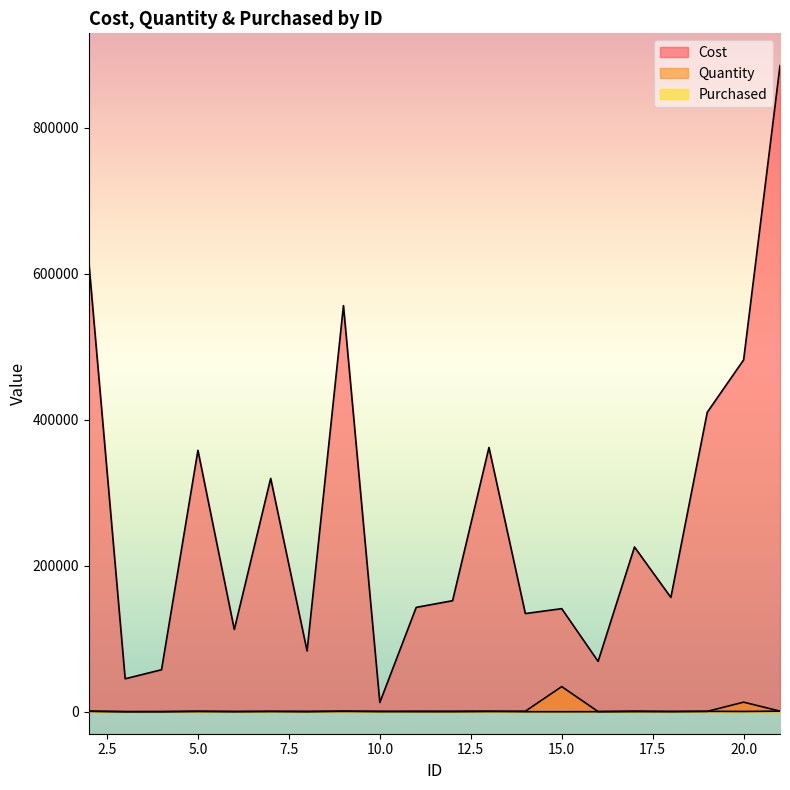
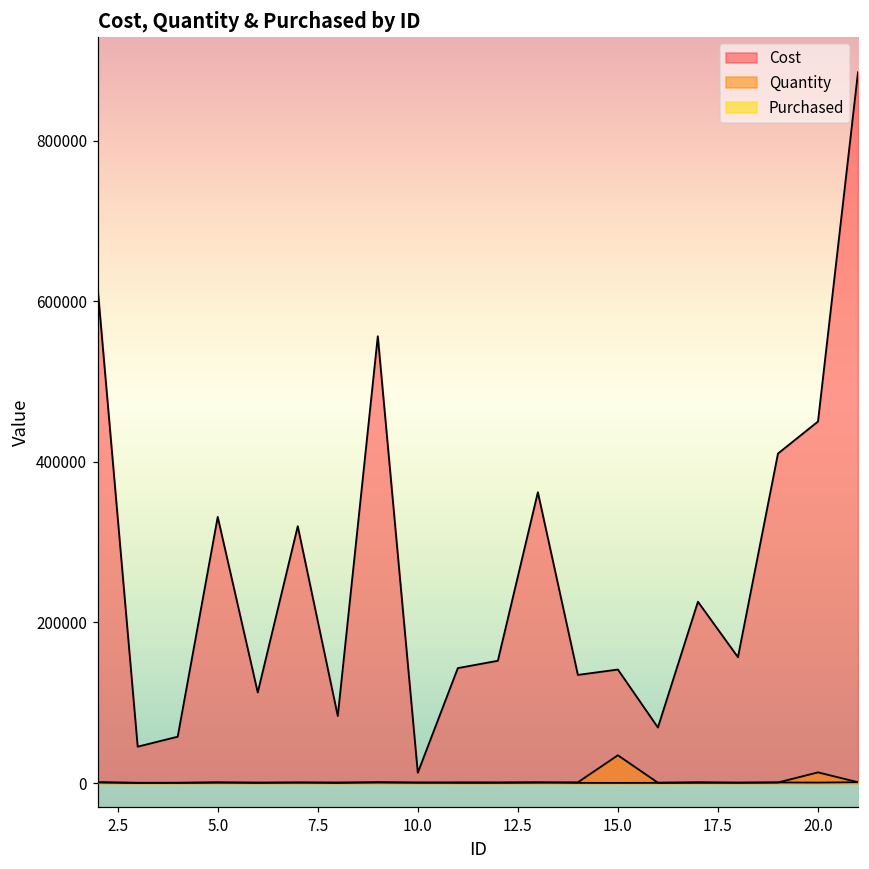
  {
    "Cost": {
-     "5.0": 360000,
+     "5.0": 330000,
      "10.0": 10000,
      "15.0": 140000,
-     "20.0": 480000
+     "20.0": 450000
    },
    "Quantity": {
      "15.0": 30000,
      "20.0": 10000
    },
    "Purchased": {
      "15.0": 0,
      "20.0": 0
    }
  }
